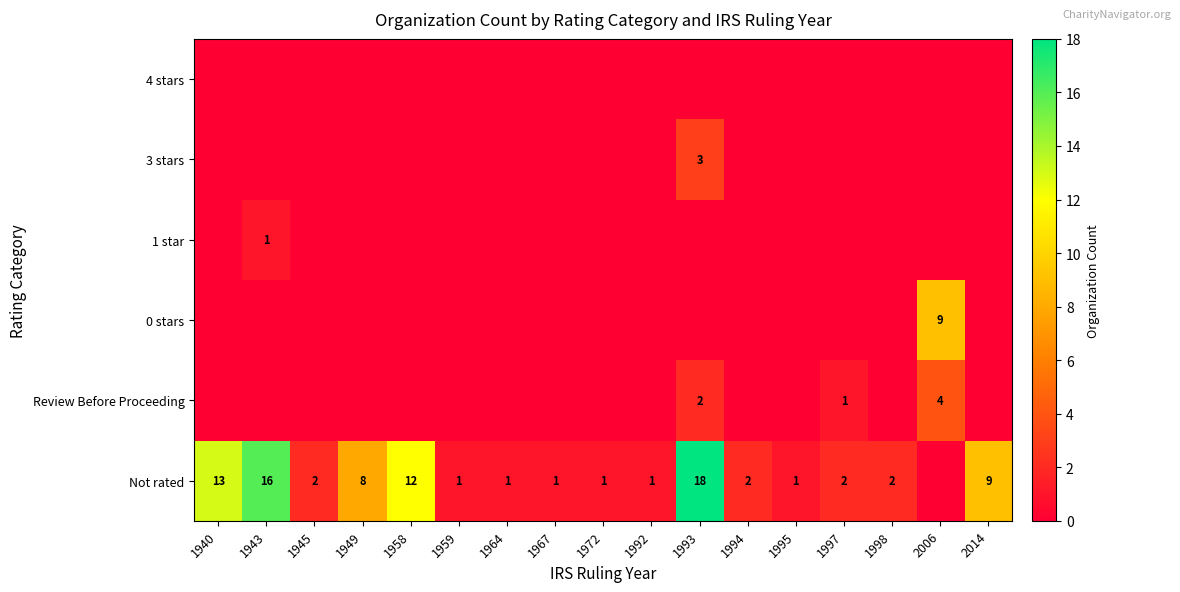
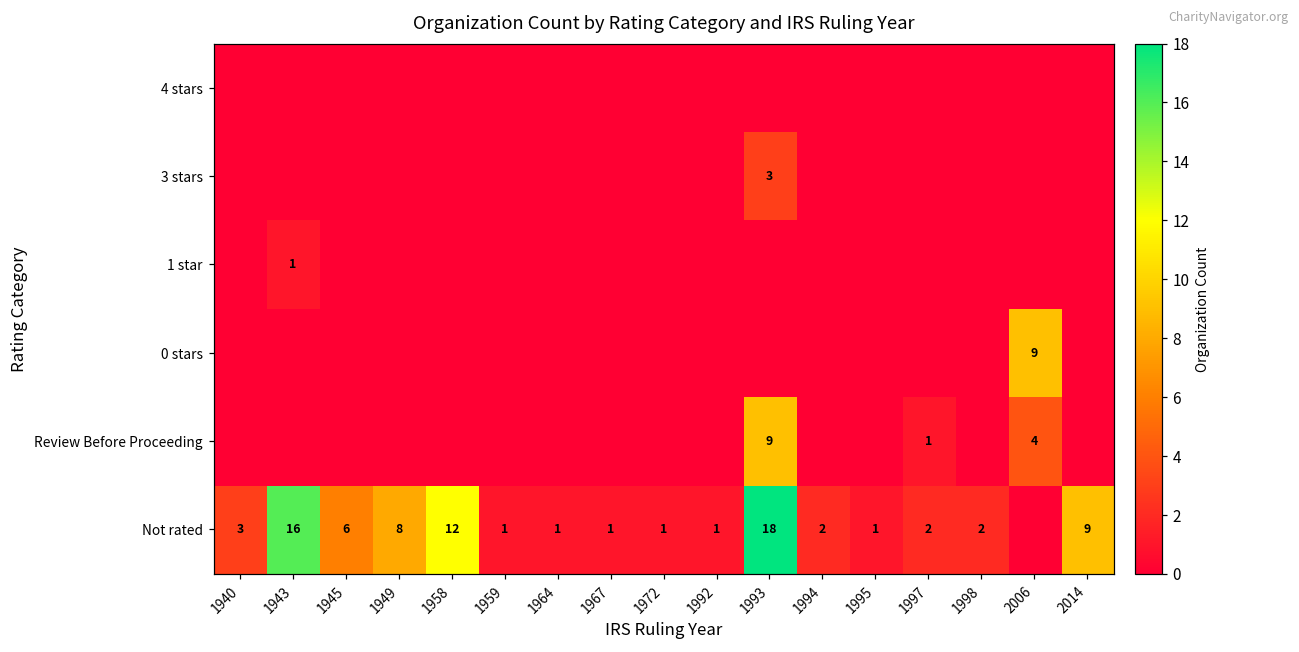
  {
    "3 stars": {
      "1993": 3
    },
    "1 star": {
      "1943": 1
    },
    "0 stars": {
      "2006": 9
    },
    "Review Before Proceeding": {
-     "1993": 2,
+     "1993": 9,
      "1997": 1,
      "2006": 4
    },
    "Not rated": {
-     "1940": 13,
+     "1940": 3,
      "1943": 16,
-     "1945": 2,
+     "1945": 6,
      "1949": 8,
      "1958": 12,
      "1959": 1,
      "1964": 1,
      "1967": 1,
      "1972": 1,
      "1992": 1,
      "1993": 18,
      "1994": 2,
      "1995": 1,
      "1997": 2,
      "1998": 2,
      "2014": 9
    }
  }
